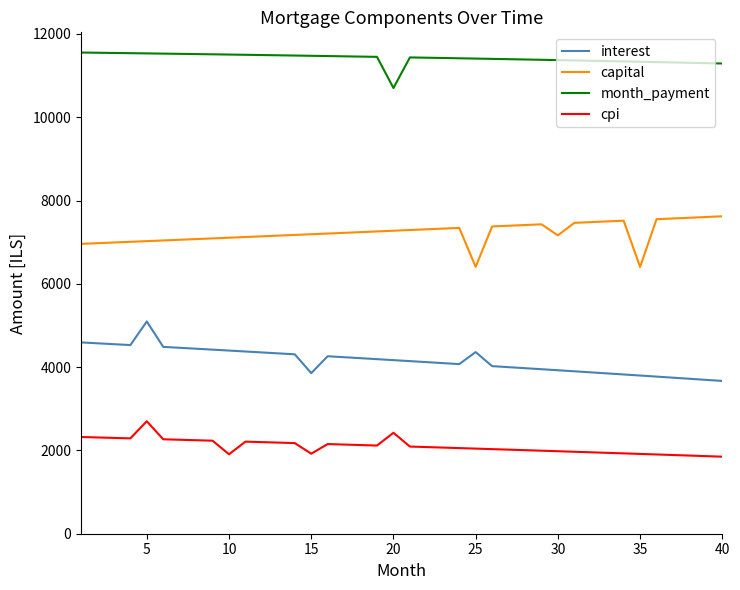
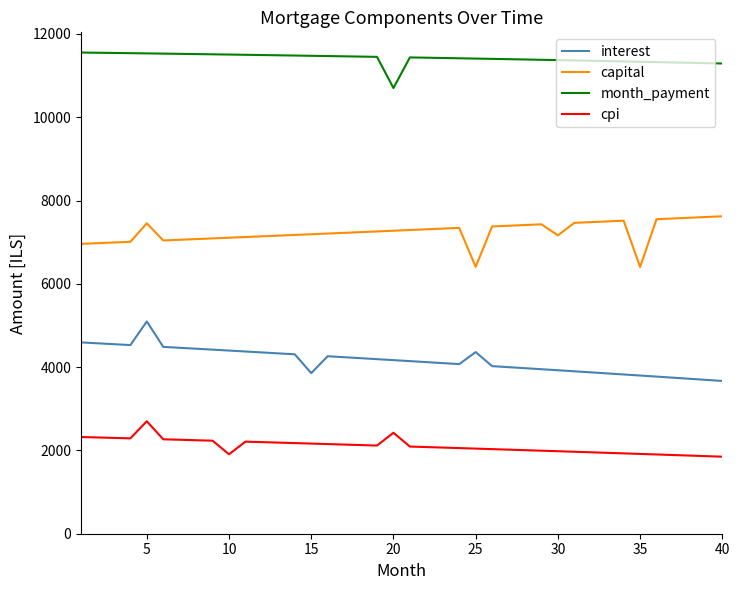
  {
    "interest": {
      "5": 5100,
      "10": 4400,
      "15": 3900,
      "20": 4200,
      "25": 4400,
      "30": 3900,
      "35": 3800,
      "40": 3700
    },
    "capital": {
-     "5": 7000,
+     "5": 7500,
      "10": 7100,
      "15": 7200,
      "20": 7300,
      "25": 6400,
      "30": 7200,
      "35": 6400,
      "40": 7600
    },
    "month_payment": {
      "5": 11500,
      "10": 11500,
      "15": 11500,
      "20": 10700,
      "25": 11400,
      "40": 11300
    },
    "cpi": {
      "5": 2700,
      "10": 1900,
-     "15": 1900,
+     "15": 2200,
      "20": 2400,
      "25": 2000,
      "30": 2000,
      "35": 1900,
      "40": 1800
    }
  }
